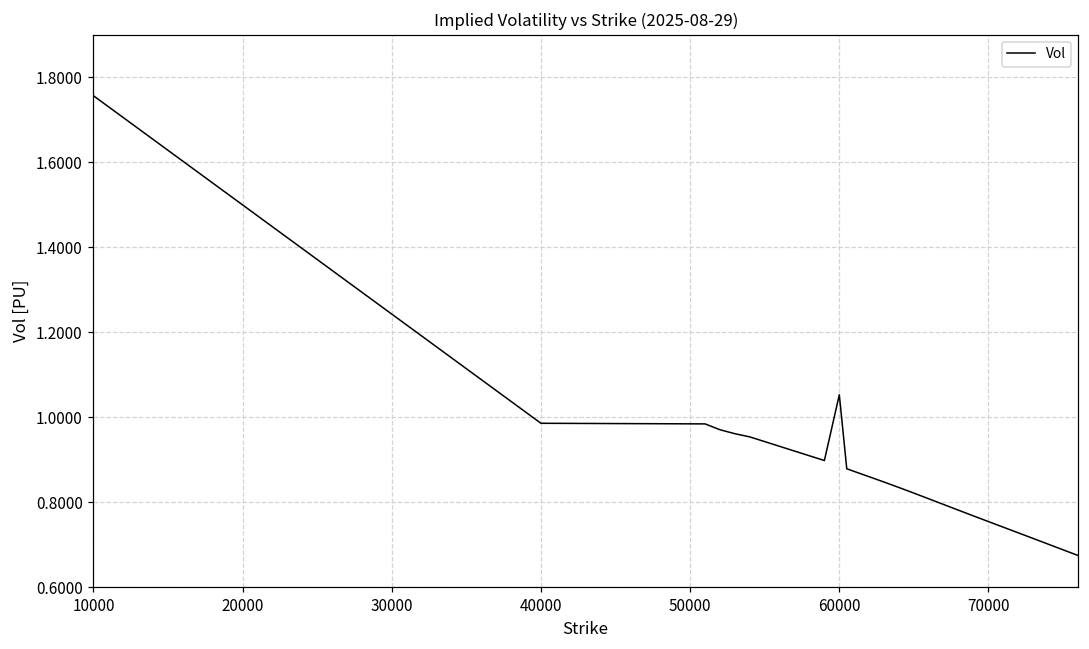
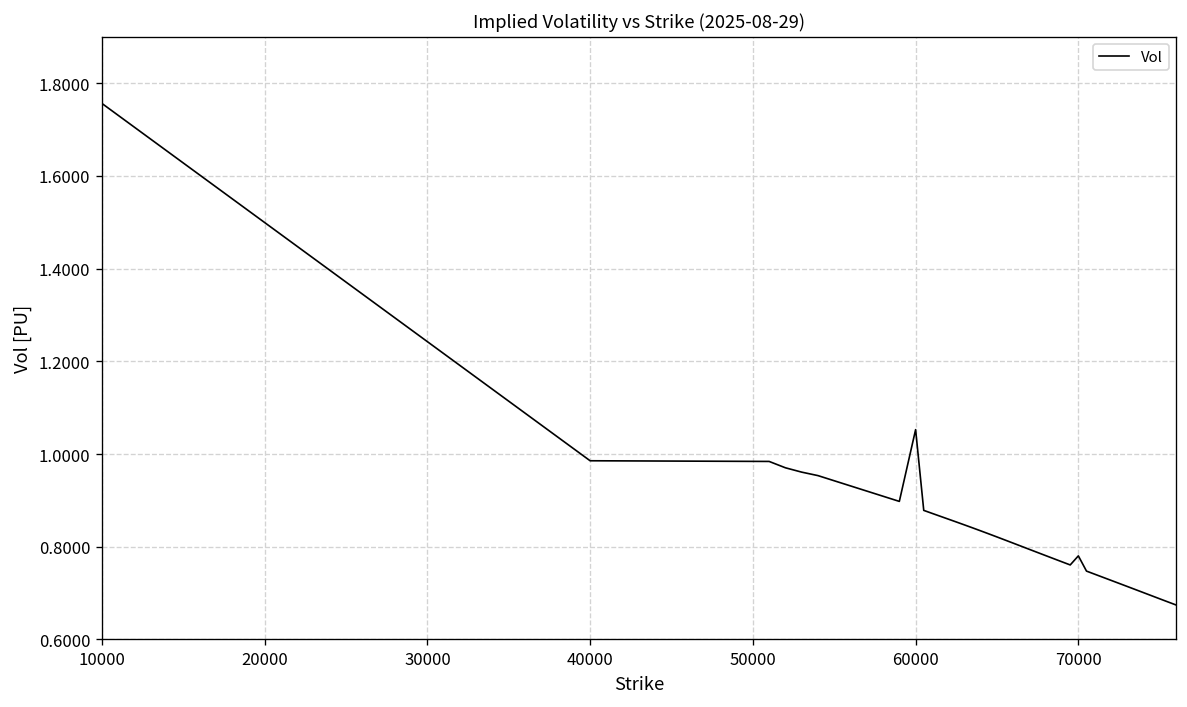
  {
    "10000": 1.76,
    "40000": 0.99,
    "60000": 1.05,
-   "70000": 0.75
+   "70000": 0.78
  }
